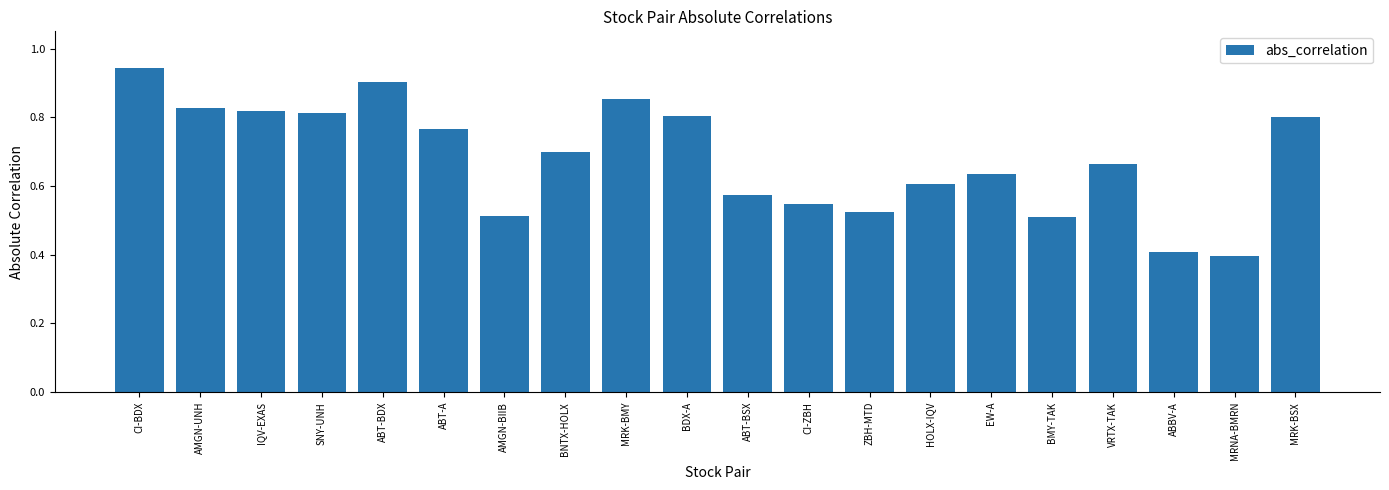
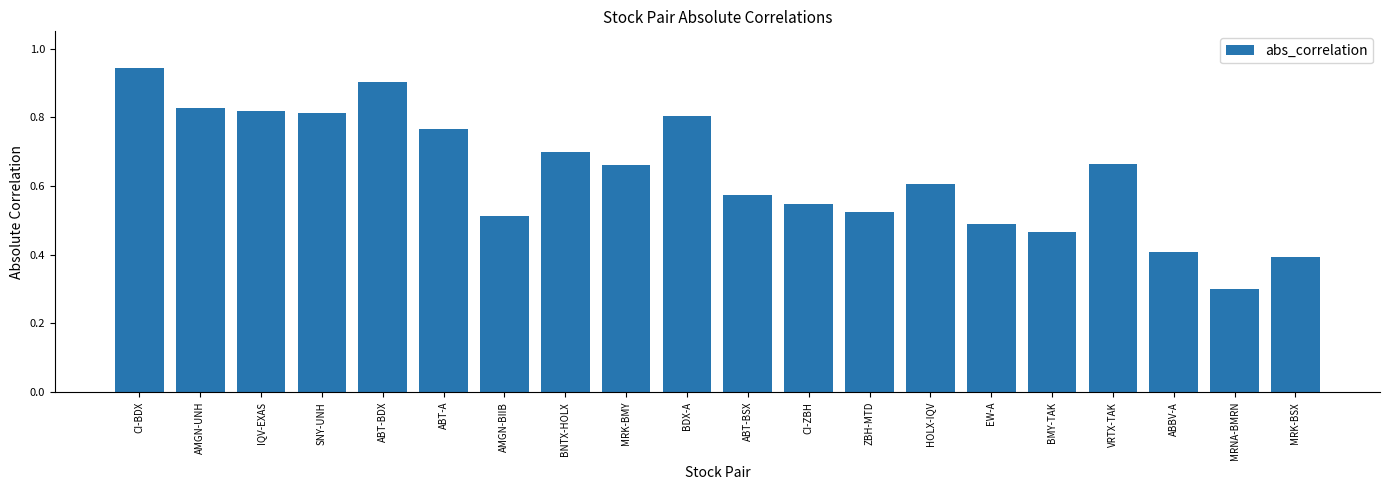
  {
    "CI-BDX": 0.94,
    "AMGN-UNH": 0.83,
    "IQV-EXAS": 0.82,
    "SNY-UNH": 0.81,
    "ABT-BDX": 0.90,
    "ABT-A": 0.77,
    "AMGN-BIIB": 0.51,
    "BNTX-HOLX": 0.70,
-   "MRK-BMY": 0.85,
+   "MRK-BMY": 0.66,
    "BDX-A": 0.80,
    "ABT-BSX": 0.57,
    "CI-ZBH": 0.55,
    "ZBH-MTD": 0.52,
    "HOLX-IQV": 0.61,
-   "EW-A": 0.64,
-   "BMY-TAK": 0.51,
+   "EW-A": 0.49,
+   "BMY-TAK": 0.47,
    "VRTX-TAK": 0.66,
    "ABBV-A": 0.41,
-   "MRNA-BMRN": 0.40,
-   "MRK-BSX": 0.80
+   "MRNA-BMRN": 0.30,
+   "MRK-BSX": 0.39
  }
